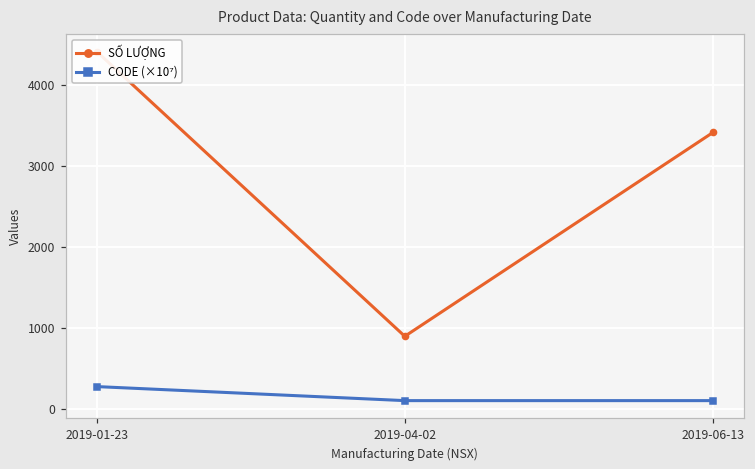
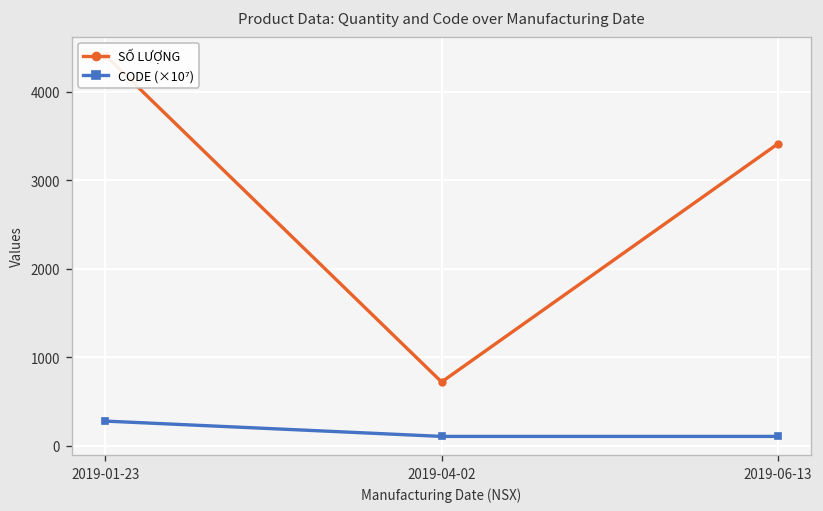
  {
    "SỐ LƯỢNG": {
-     "2019-04-02": 900,
+     "2019-04-02": 700,
      "2019-06-13": 3400
    },
    "CODE (×10⁷)": {
      "2019-01-23": 300,
      "2019-04-02": 100,
      "2019-06-13": 100
    }
  }
